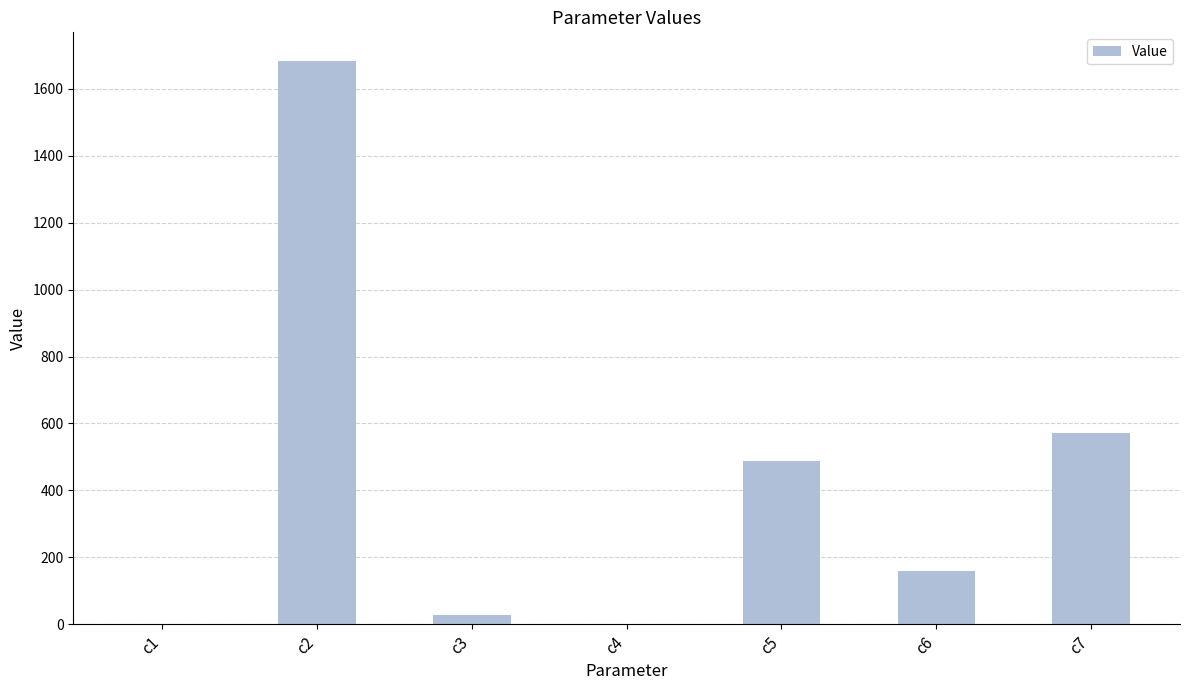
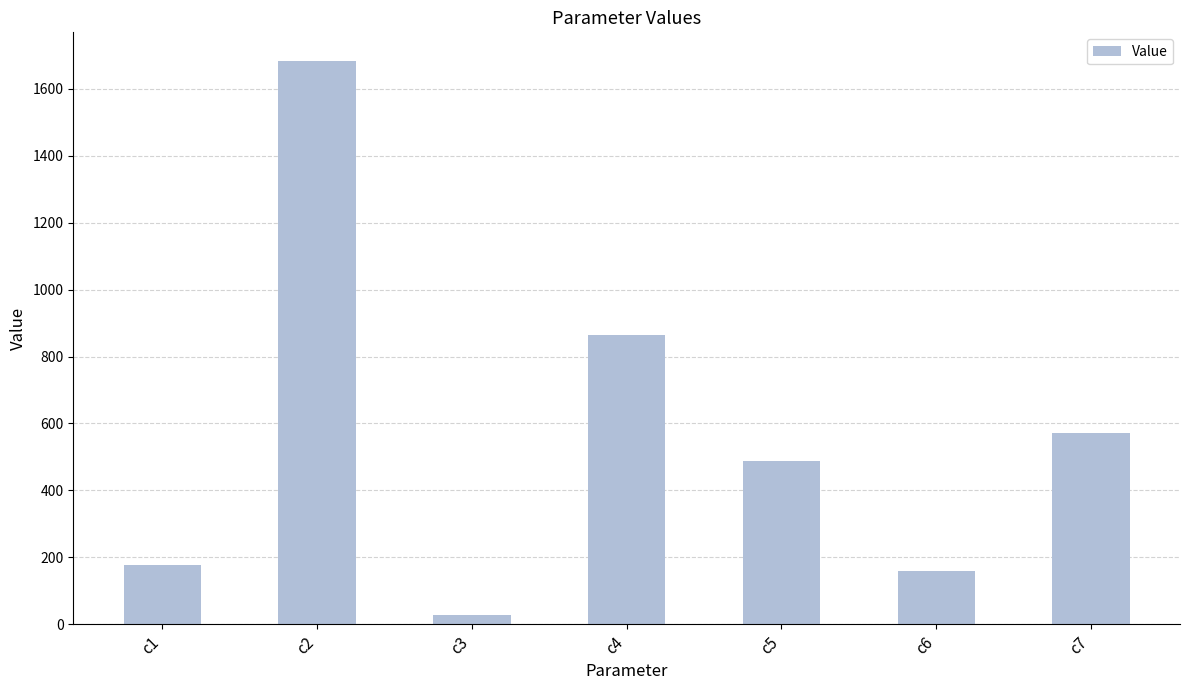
  {
-   "c1": 0,
+   "c1": 180,
    "c2": 1680,
    "c3": 30,
-   "c4": 0,
+   "c4": 870,
    "c5": 490,
    "c6": 160,
    "c7": 570
  }
